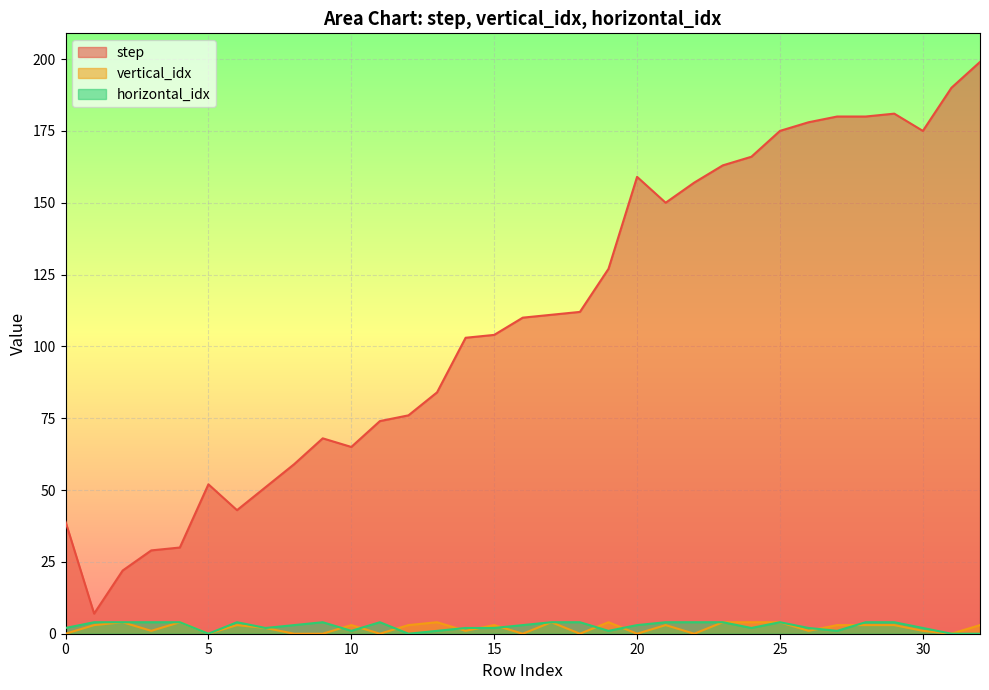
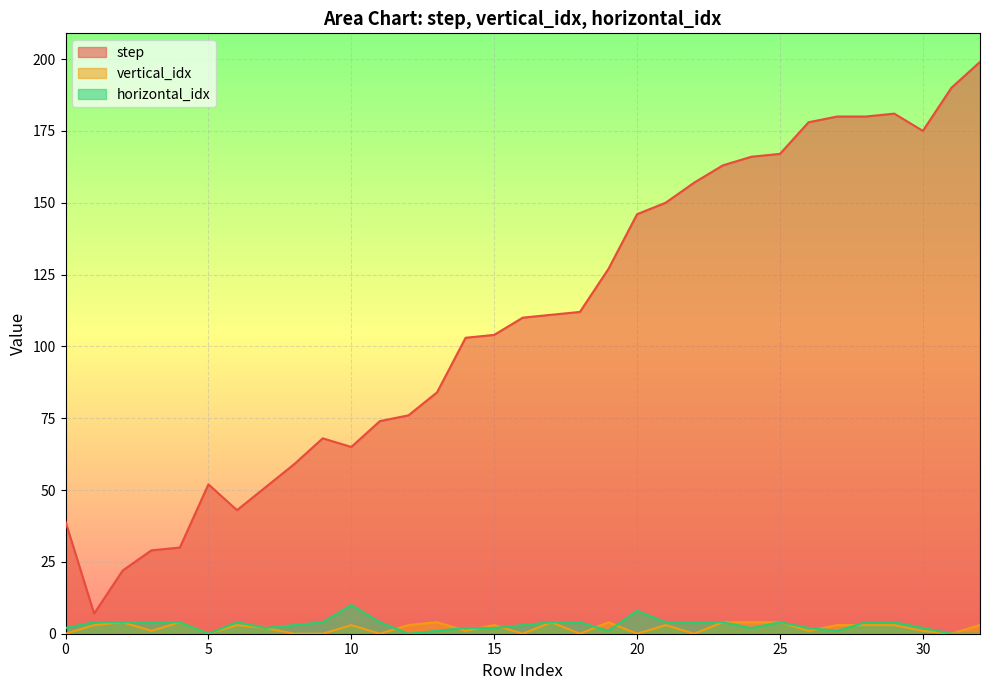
  {
    "step": {
      "0": 39,
      "5": 52,
      "10": 65,
      "15": 104,
-     "20": 159,
-     "25": 175,
+     "20": 146,
+     "25": 167,
      "30": 175
    },
    "vertical_idx": {
      "0": 0,
      "10": 3,
      "15": 3,
      "20": 0,
      "30": 1
    },
    "horizontal_idx": {
      "0": 2,
-     "10": 1,
+     "10": 10,
      "15": 2,
-     "20": 3,
+     "20": 8,
      "30": 2
    }
  }
